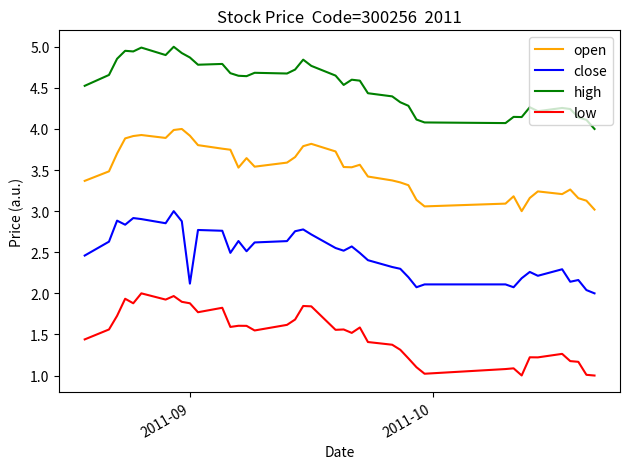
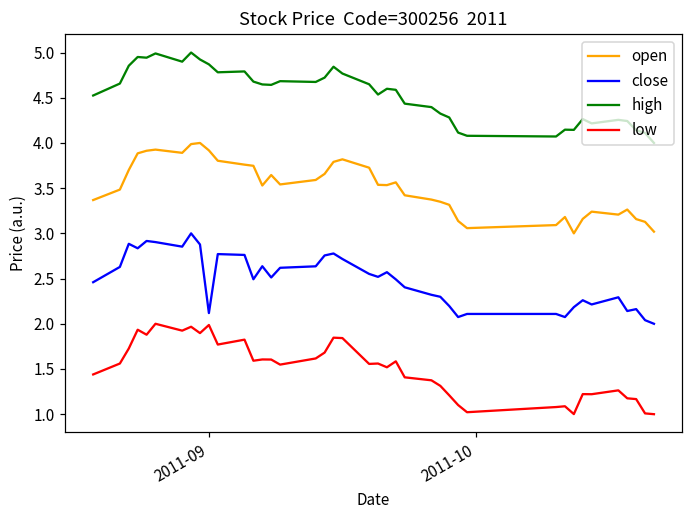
  {
    "open": {
      "2011-09": 3.9
    },
    "close": {
      "2011-09": 2.1
    },
    "high": {
      "2011-09": 4.9
    },
    "low": {
-     "2011-09": 1.9
+     "2011-09": 2.0
    }
  }
